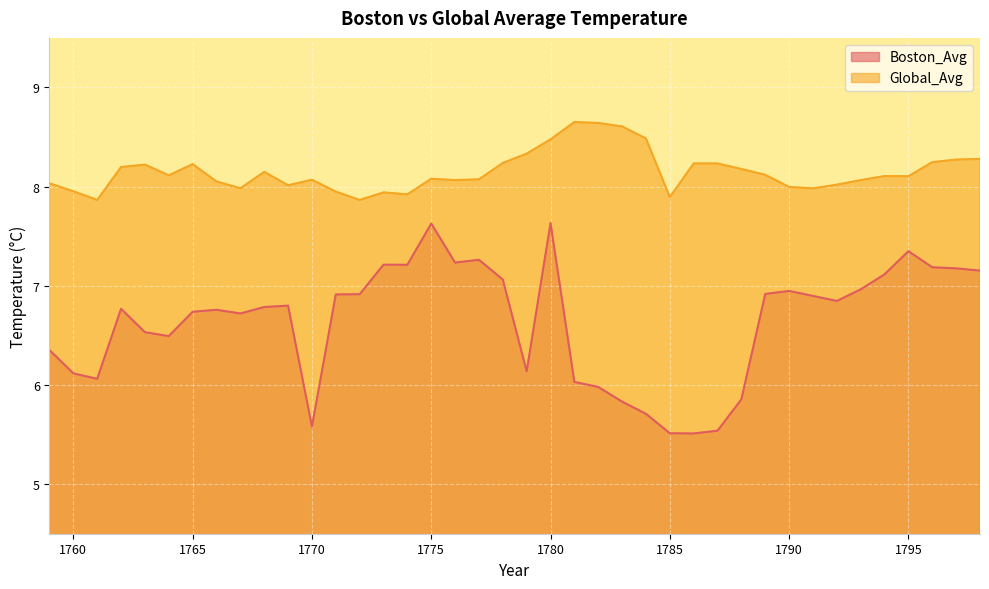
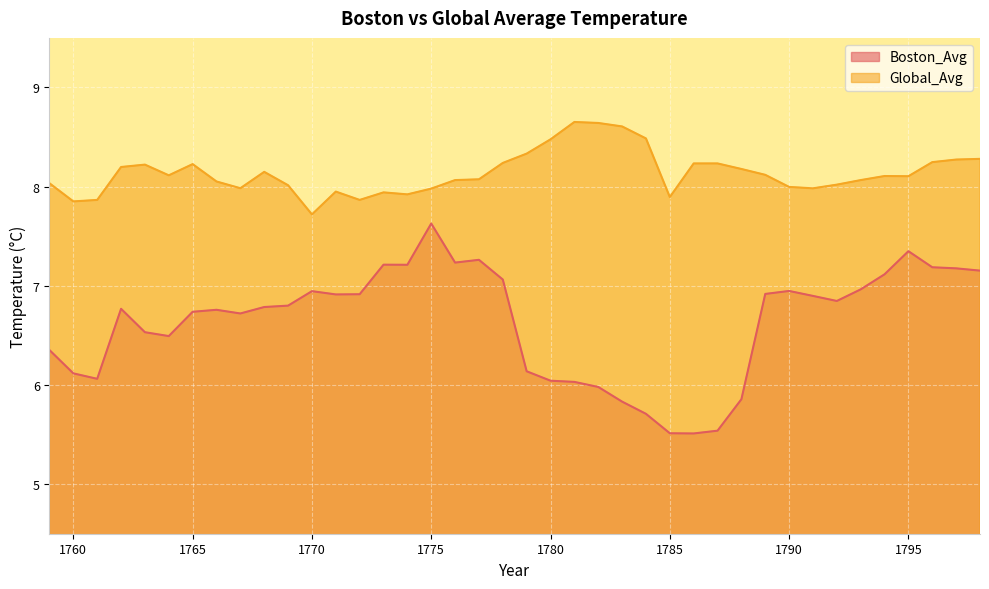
  {
    "Boston_Avg": {
      "1760": 6.1,
      "1765": 6.7,
-     "1770": 5.6,
+     "1770": 6.9,
      "1775": 7.6,
-     "1780": 7.6,
+     "1780": 6.0,
      "1785": 5.5,
      "1790": 6.9,
      "1795": 7.3
    },
    "Global_Avg": {
-     "1760": 8.0,
+     "1760": 7.9,
      "1765": 8.2,
-     "1770": 8.1,
-     "1775": 8.1,
+     "1770": 7.7,
+     "1775": 8.0,
      "1780": 8.5,
      "1785": 7.9,
      "1790": 8.0,
      "1795": 8.1
    }
  }
